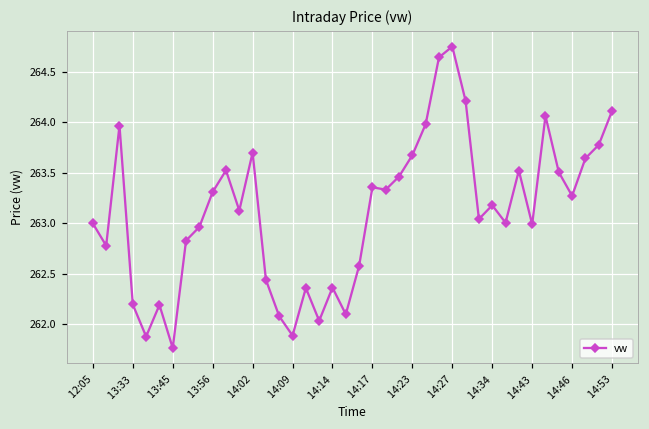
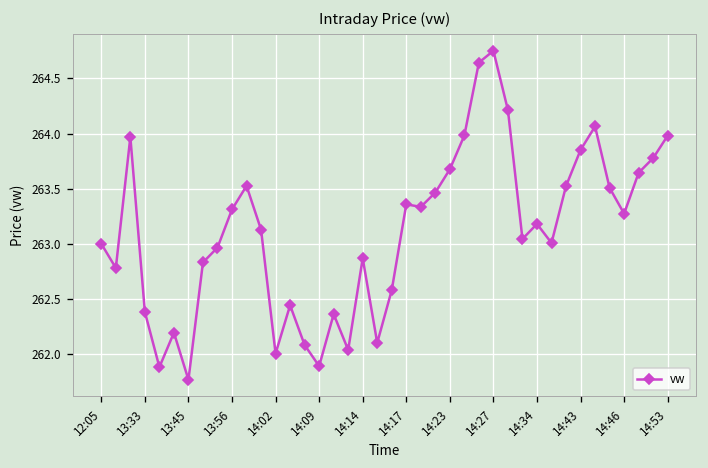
  {
    "12:05": 263.0,
-   "13:33": 262.2,
+   "13:33": 262.4,
    "13:45": 261.8,
    "13:56": 263.3,
-   "14:02": 263.7,
+   "14:02": 262.0,
    "14:09": 261.9,
-   "14:14": 262.4,
+   "14:14": 262.9,
    "14:17": 263.4,
    "14:23": 263.7,
    "14:27": 264.8,
    "14:34": 263.2,
-   "14:43": 263.0,
+   "14:43": 263.9,
    "14:46": 263.3,
-   "14:53": 264.1
+   "14:53": 264.0
  }
